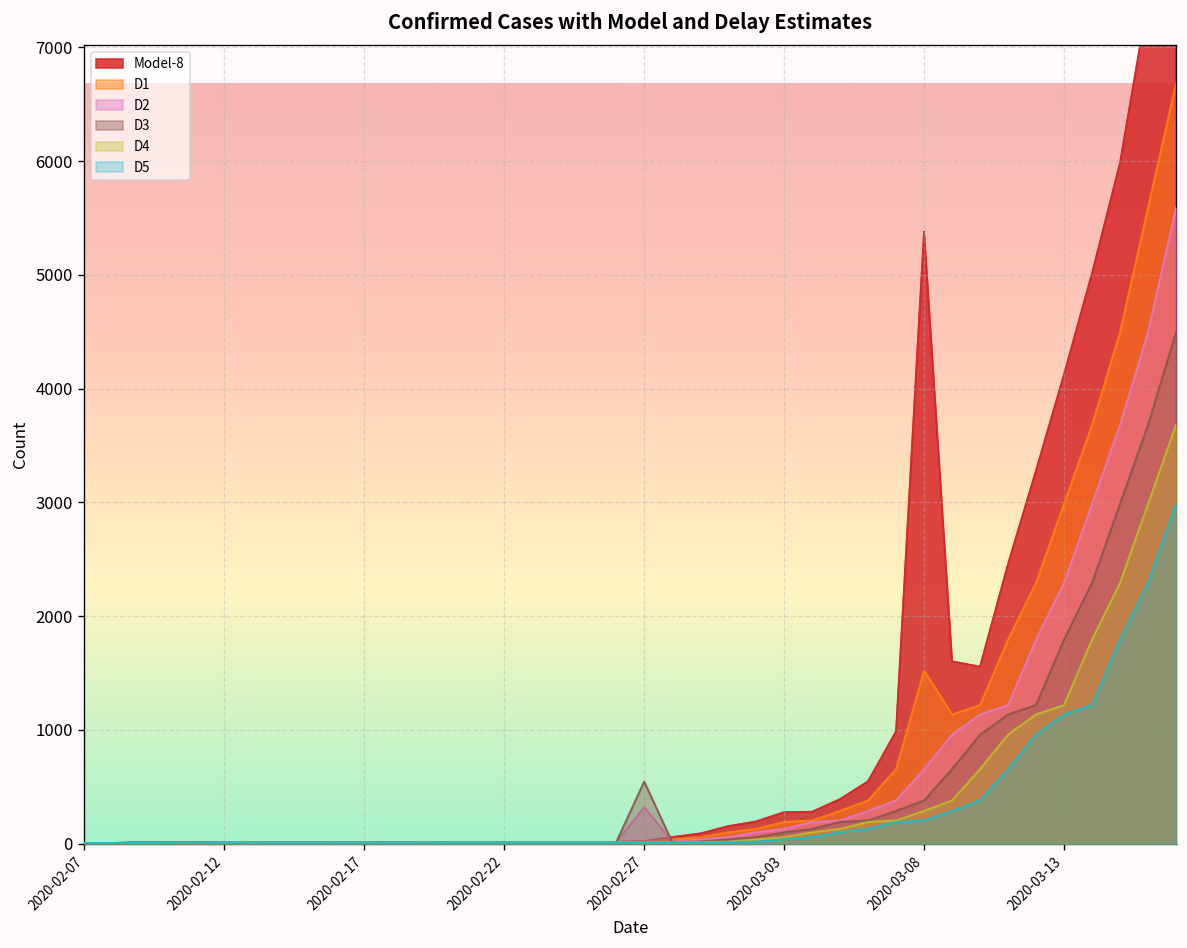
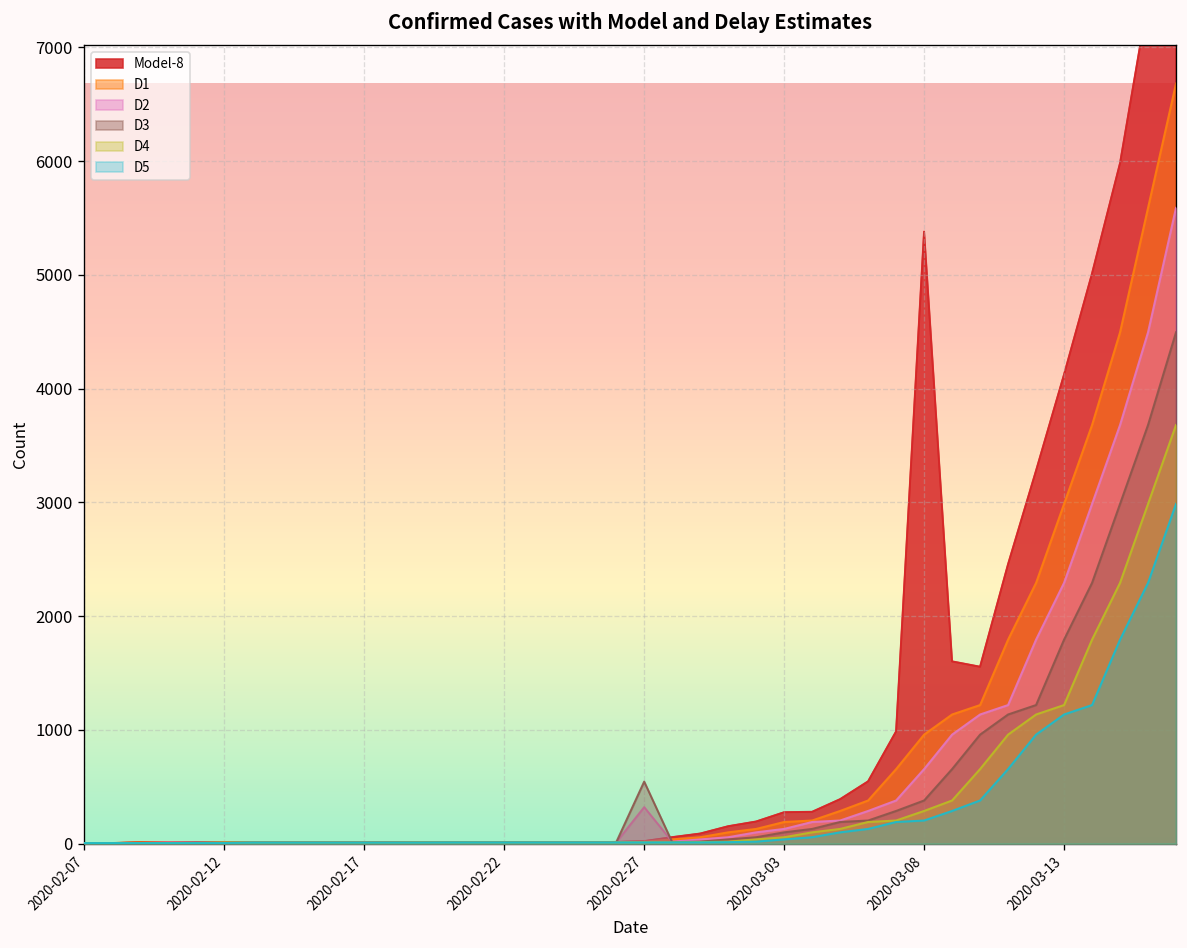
  {
    "Model-8": {
      "2020-03-03": 300,
      "2020-03-08": 5400,
      "2020-03-13": 4100
    },
    "D1": {
      "2020-03-03": 200,
-     "2020-03-08": 1500,
+     "2020-03-08": 1000,
      "2020-03-13": 3000
    },
    "D2": {
      "2020-02-27": 300,
      "2020-03-03": 100,
      "2020-03-08": 700,
      "2020-03-13": 2300
    },
    "D3": {
      "2020-02-27": 500,
      "2020-03-03": 100,
      "2020-03-08": 400,
      "2020-03-13": 1800
    },
    "D4": {
      "2020-03-08": 300,
      "2020-03-13": 1200
    },
    "D5": {
      "2020-03-08": 200,
      "2020-03-13": 1100
    }
  }
